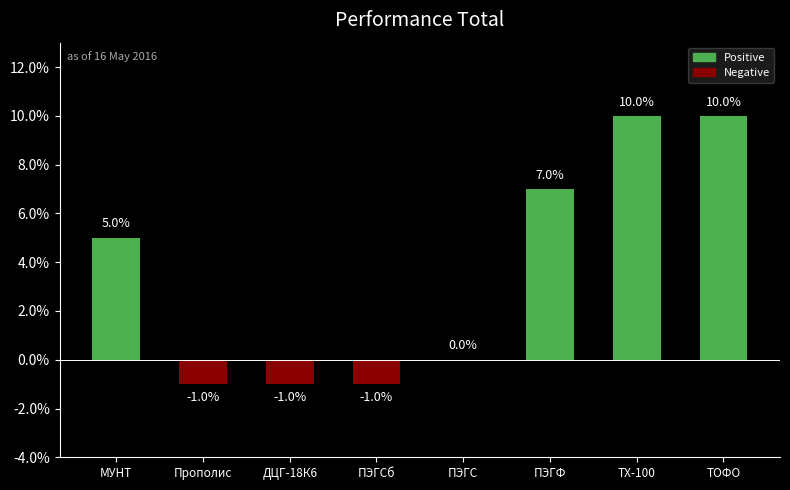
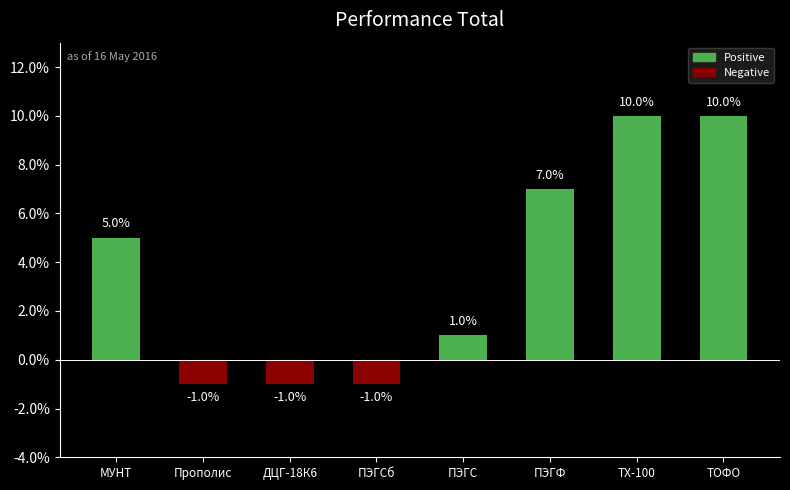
  {
    "МУНТ": "5.0%",
    "Прополис": "-1.0%",
    "ДЦГ-18К6": "-1.0%",
    "ПЭГСб": "-1.0%",
-   "ПЭГС": "0.0%",
+   "ПЭГС": "1.0%",
    "ПЭГФ": "7.0%",
    "ТХ-100": "10.0%",
    "ТОФО": "10.0%"
  }
